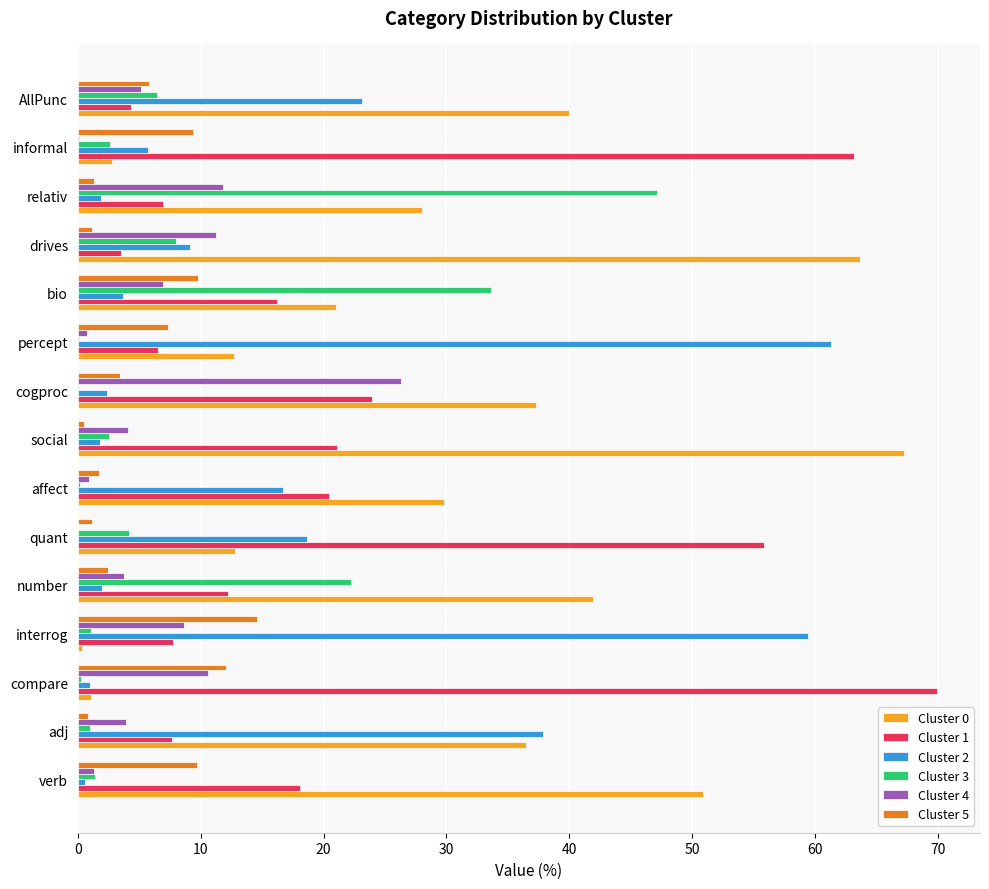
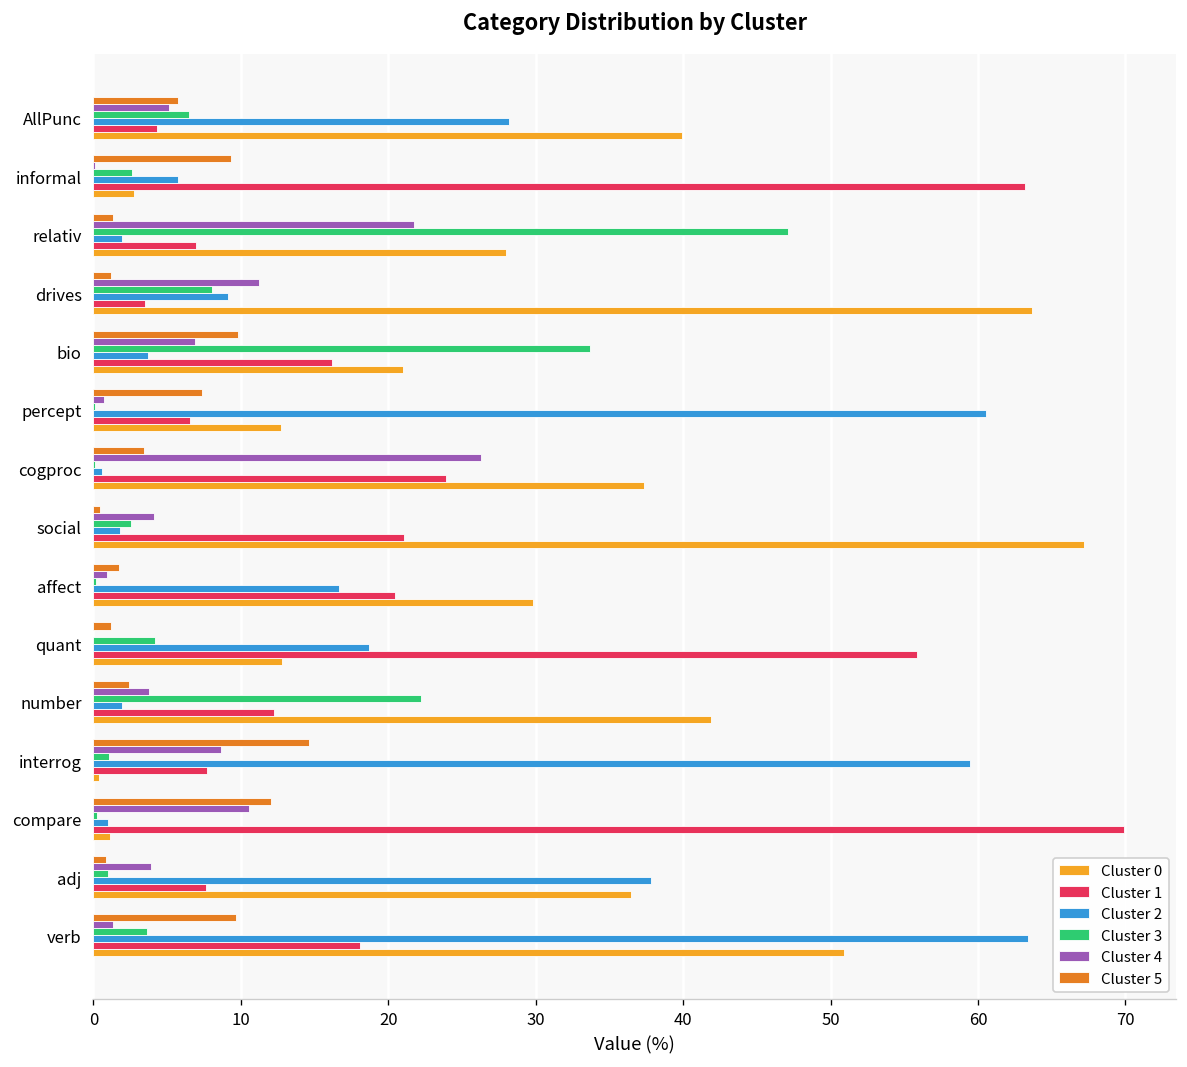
  {
    "Cluster 1": {
      "AllPunc": 4.3,
      "informal": 63.2,
      "relativ": 6.9,
      "drives": 3.5,
      "bio": 16.2,
      "percept": 6.5,
      "cogproc": 23.9,
      "social": 21.1,
      "affect": 20.5,
      "quant": 55.8,
      "number": 12.3,
      "interrog": 7.7,
      "compare": 69.9,
      "adj": 7.7,
      "verb": 18.1
    },
    "Cluster 2": {
-     "AllPunc": 23.2,
+     "AllPunc": 28.2,
      "informal": 5.7,
      "relativ": 1.9,
      "drives": 9.2,
      "bio": 3.7,
-     "percept": 61.3,
-     "cogproc": 2.4,
+     "percept": 60.5,
+     "cogproc": 0.6,
      "social": 1.8,
      "affect": 16.7,
      "quant": 18.7,
      "number": 1.9,
      "interrog": 59.5,
      "compare": 1.0,
      "adj": 37.8,
-     "verb": 0.6
+     "verb": 63.4
    },
    "Cluster 3": {
      "AllPunc": 6.5,
      "informal": 2.6,
      "relativ": 47.1,
      "drives": 8.0,
      "bio": 33.7,
      "social": 2.5,
      "quant": 4.2,
      "number": 22.2,
      "interrog": 1.0,
      "compare": 0.2,
      "adj": 1.0,
-     "verb": 1.4
+     "verb": 3.7
    },
    "Cluster 4": {
      "AllPunc": 5.1,
-     "relativ": 11.8,
+     "relativ": 21.8,
      "drives": 11.3,
      "bio": 6.9,
      "percept": 0.7,
      "cogproc": 26.3,
      "social": 4.1,
      "affect": 0.9,
      "quant": 0.0,
      "number": 3.8,
      "interrog": 8.6,
      "compare": 10.6,
      "adj": 3.9,
      "verb": 1.3
    }
  }
